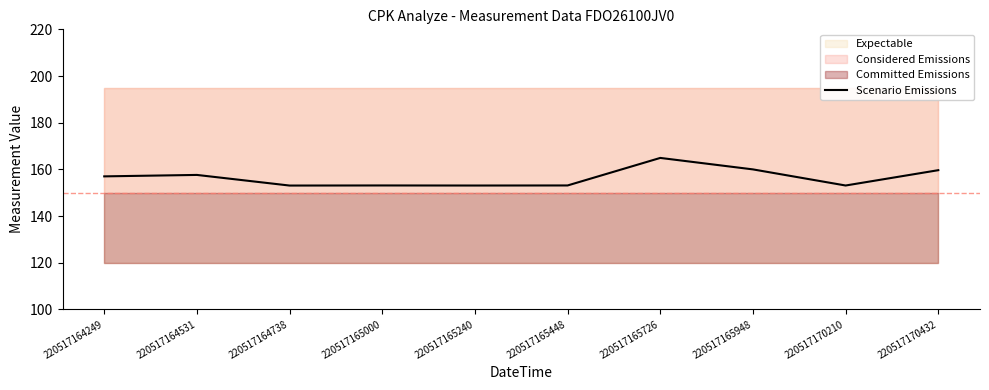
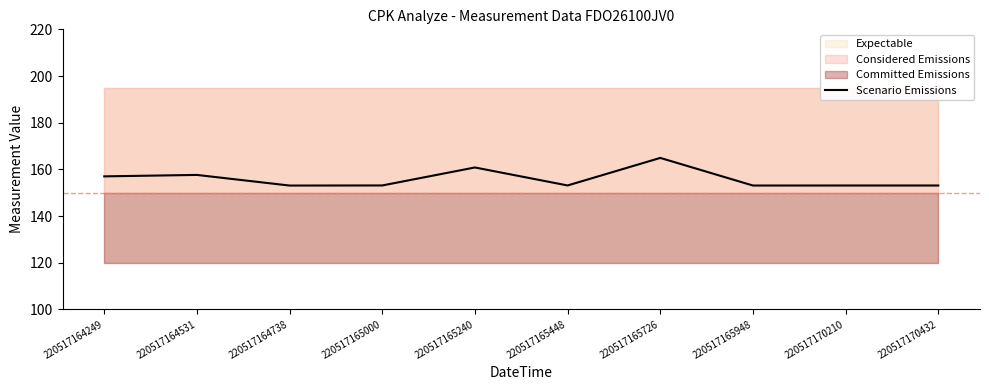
  {
    "Scenario Emissions": {
      "220517164249": 157,
      "220517164531": 158,
      "220517164738": 153,
      "220517165000": 153,
-     "220517165240": 153,
+     "220517165240": 161,
      "220517165448": 153,
      "220517165726": 165,
-     "220517165948": 160,
+     "220517165948": 153,
      "220517170210": 153,
-     "220517170432": 160
+     "220517170432": 153
    },
    "Considered Emissions": {
      "220517164249": 195,
      "220517164531": 195,
      "220517164738": 195,
      "220517165000": 195,
      "220517165240": 195,
      "220517165448": 195,
      "220517165726": 195,
      "220517165948": 195
    },
    "Committed Emissions": {
      "220517164249": 150,
      "220517164531": 150,
      "220517164738": 150,
      "220517165000": 150,
      "220517165240": 150,
      "220517165448": 150,
      "220517165726": 150,
      "220517165948": 150,
      "220517170210": 150,
      "220517170432": 150
    }
  }
